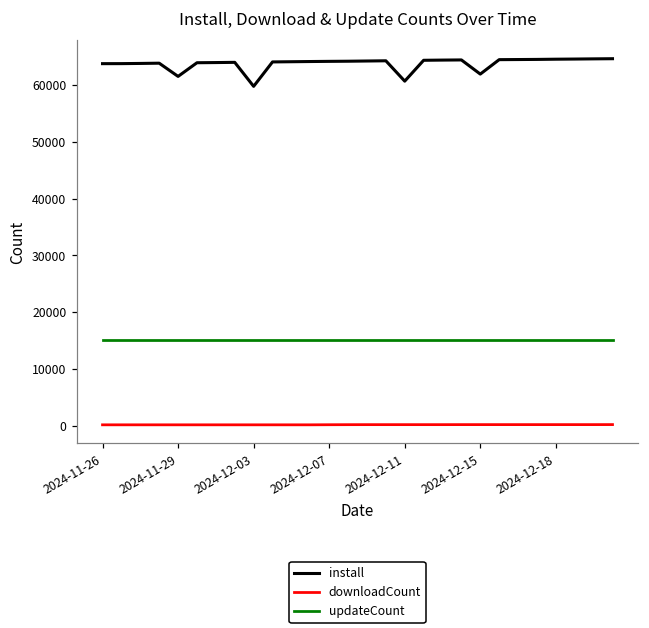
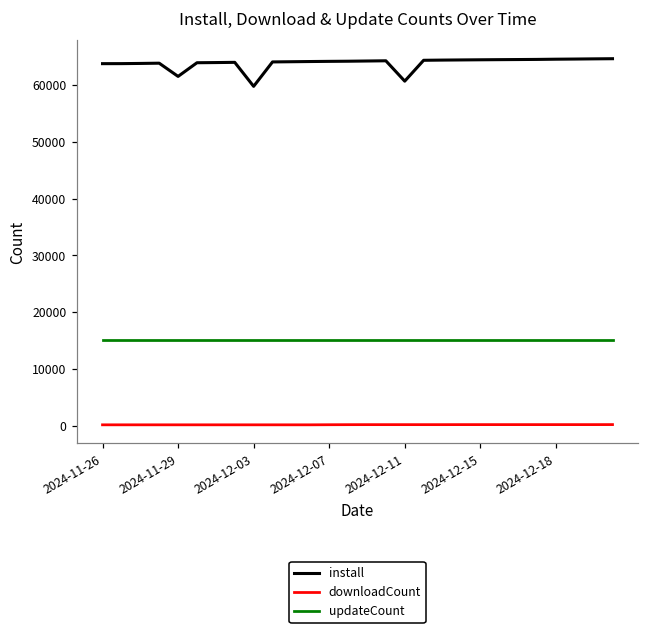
  {
    "install": {
      "2024-11-29": 62000,
      "2024-12-03": 60000,
      "2024-12-07": 64000,
      "2024-12-11": 61000,
-     "2024-12-15": 62000,
+     "2024-12-15": 64000,
      "2024-12-18": 65000
    },
    "downloadCount": {
      "2024-11-29": 0,
      "2024-12-03": 0,
      "2024-12-07": 0,
      "2024-12-11": 0,
      "2024-12-15": 0,
      "2024-12-18": 0
    },
    "updateCount": {
      "2024-11-29": 15000,
      "2024-12-03": 15000,
      "2024-12-07": 15000,
      "2024-12-11": 15000,
      "2024-12-15": 15000,
      "2024-12-18": 15000
    }
  }
